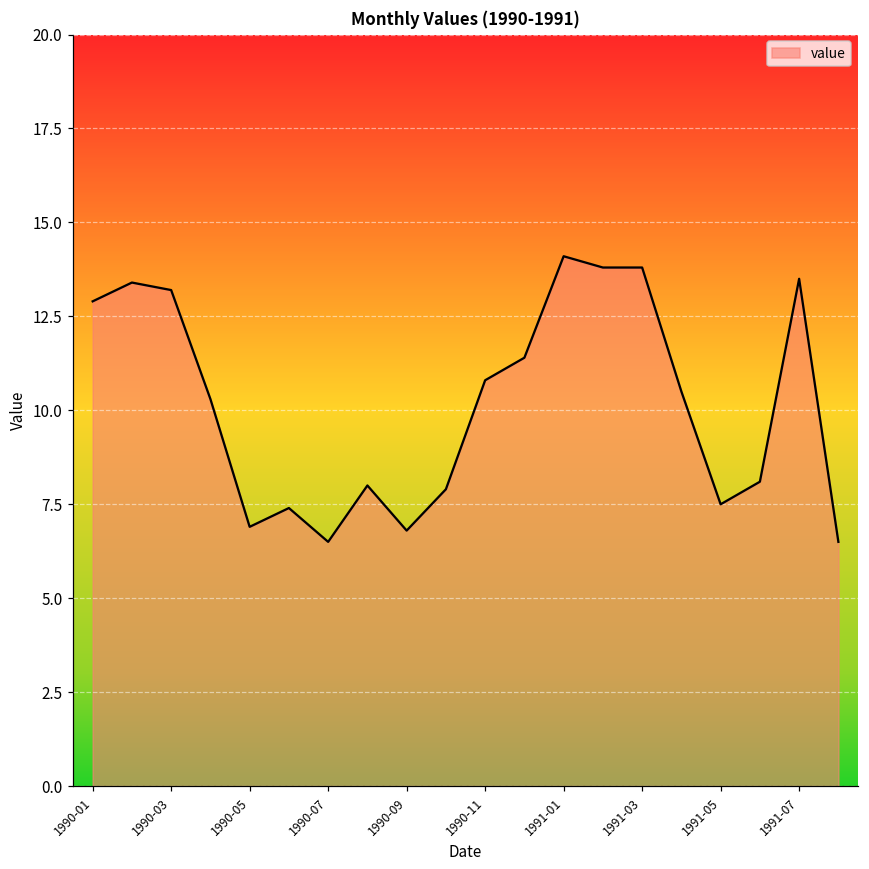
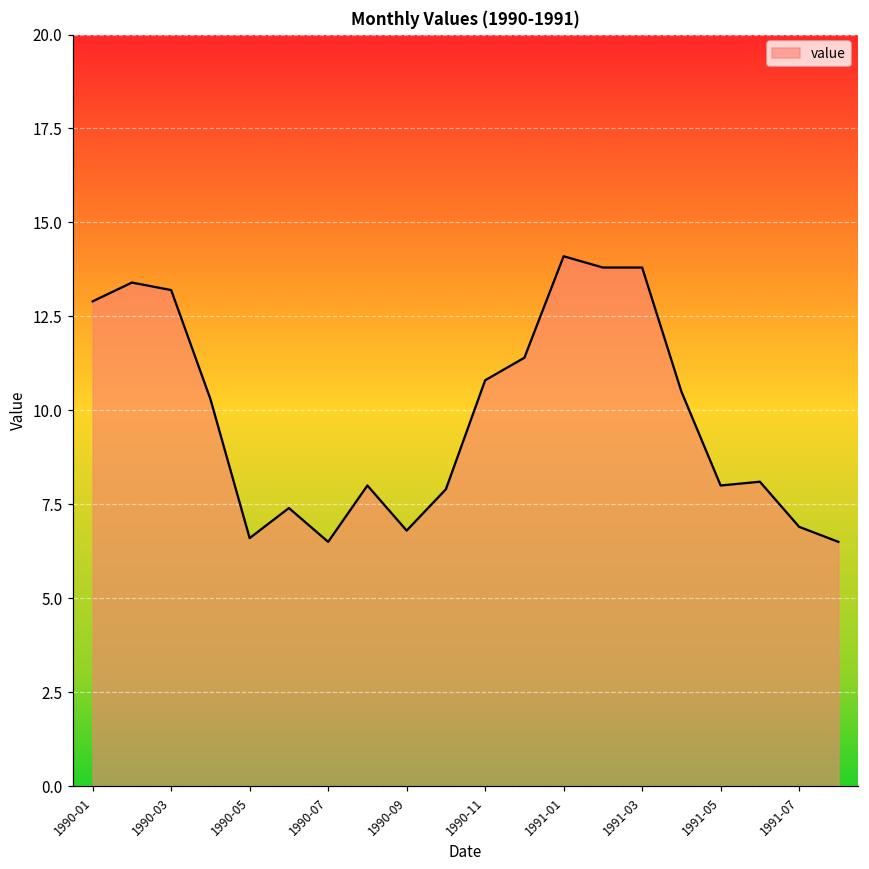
  {
    "1990-01": 12.9,
    "1990-03": 13.2,
-   "1990-05": 6.9,
+   "1990-05": 6.6,
    "1990-07": 6.5,
    "1990-09": 6.8,
    "1990-11": 10.8,
    "1991-01": 14.1,
    "1991-03": 13.8,
-   "1991-05": 7.5,
-   "1991-07": 13.5
+   "1991-05": 8.0,
+   "1991-07": 6.9
  }
